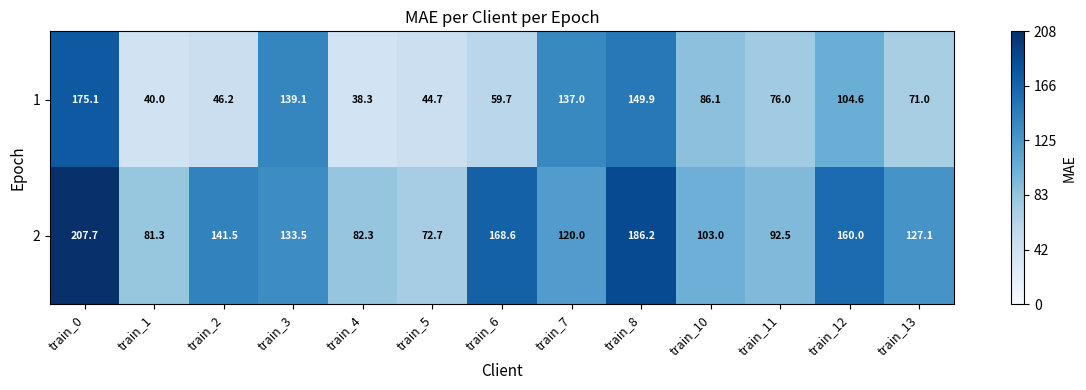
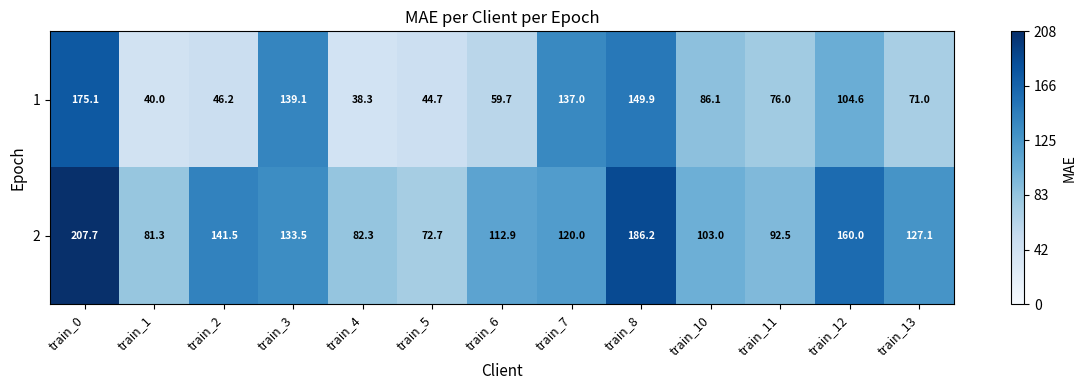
  {
    "1": {
      "train_0": 175.1,
      "train_1": 40.0,
      "train_2": 46.2,
      "train_3": 139.1,
      "train_4": 38.3,
      "train_5": 44.7,
      "train_6": 59.7,
      "train_7": 137.0,
      "train_8": 149.9,
      "train_10": 86.1,
      "train_11": 76.0,
      "train_12": 104.6,
      "train_13": 71.0
    },
    "2": {
      "train_0": 207.7,
      "train_1": 81.3,
      "train_2": 141.5,
      "train_3": 133.5,
      "train_4": 82.3,
      "train_5": 72.7,
-     "train_6": 168.6,
+     "train_6": 112.9,
      "train_7": 120.0,
      "train_8": 186.2,
      "train_10": 103.0,
      "train_11": 92.5,
      "train_12": 160.0,
      "train_13": 127.1
    }
  }
